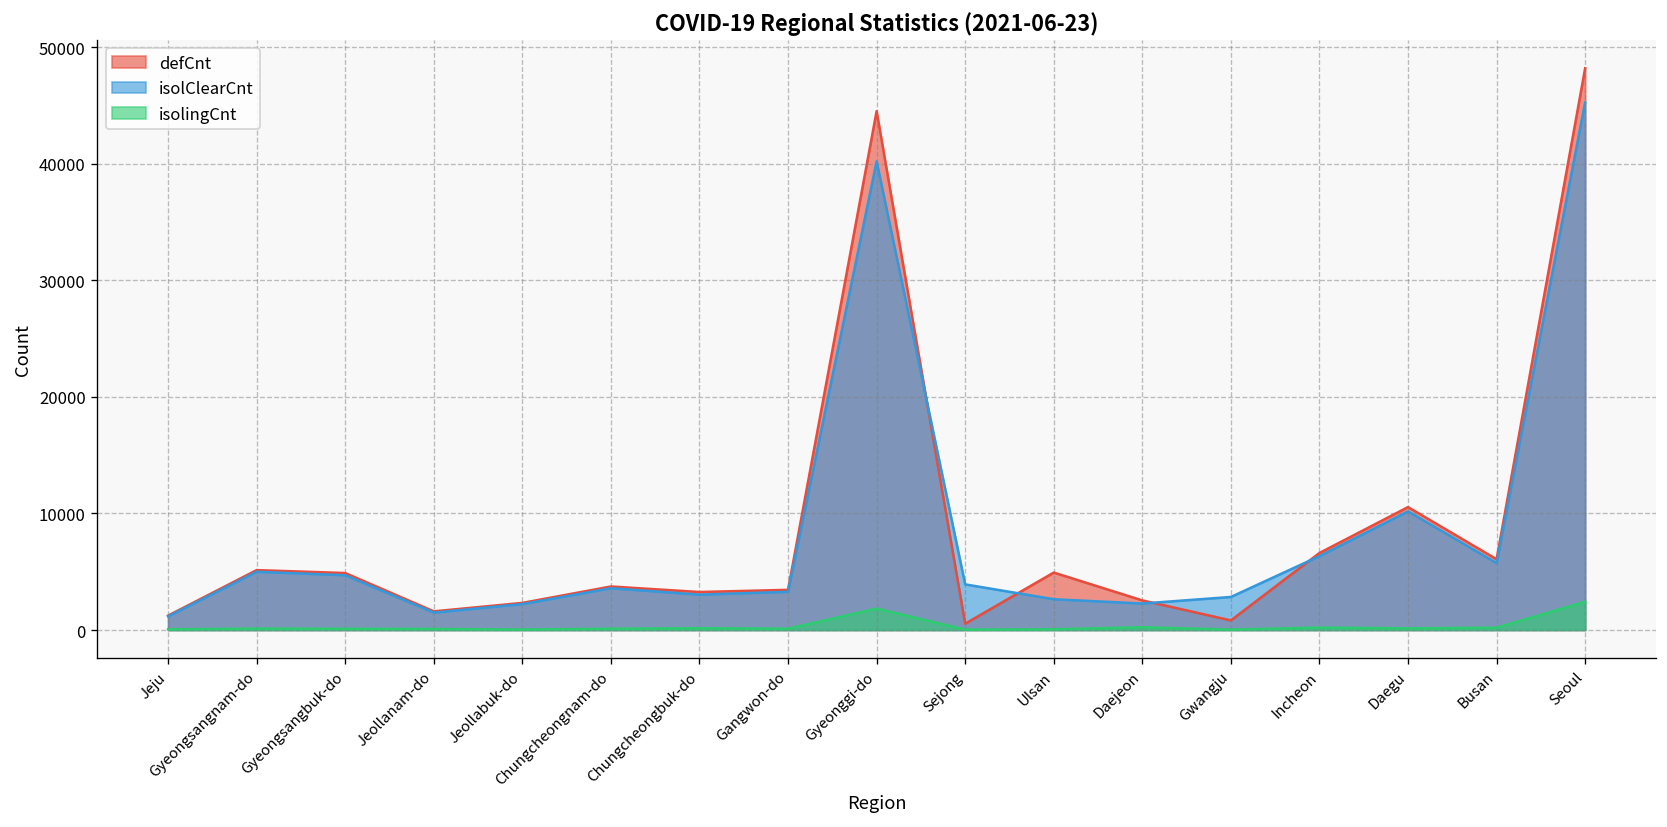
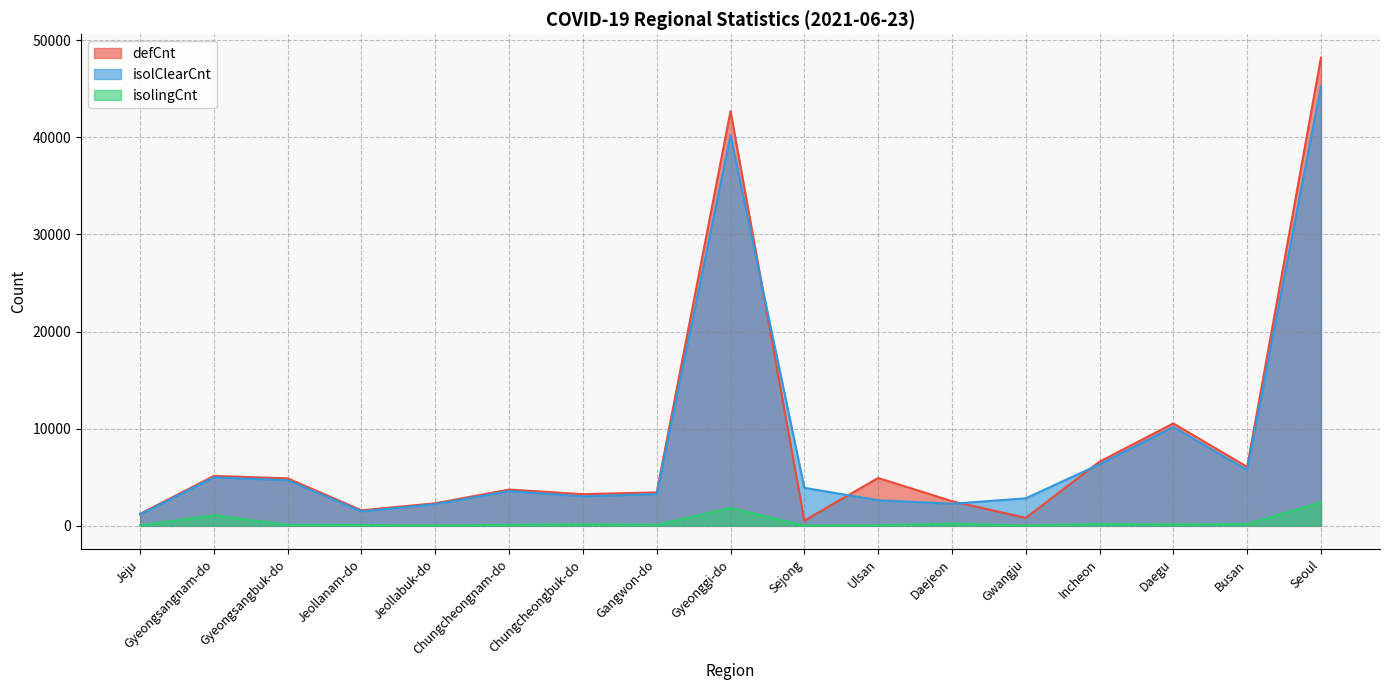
  {
    "defCnt": {
-     "Gyeonggi-do": 45000,
+     "Gyeonggi-do": 43000,
      "Sejong": 1000,
      "Ulsan": 5000,
      "Daejeon": 3000,
      "Gwangju": 1000,
      "Incheon": 7000,
      "Daegu": 11000,
      "Busan": 6000,
      "Seoul": 48000
    },
    "isolClearCnt": {
      "Gyeonggi-do": 40000,
      "Sejong": 4000,
      "Ulsan": 3000,
      "Daejeon": 2000,
      "Gwangju": 3000,
      "Incheon": 6000,
      "Daegu": 10000,
      "Busan": 6000,
      "Seoul": 45000
    },
    "isolingCnt": {
      "Jeju": 0,
-     "Gyeongsangnam-do": 0,
+     "Gyeongsangnam-do": 1000,
      "Gyeongsangbuk-do": 0,
      "Jeollanam-do": 0,
      "Jeollabuk-do": 0,
      "Chungcheongnam-do": 0,
      "Chungcheongbuk-do": 0,
      "Gangwon-do": 0,
      "Gyeonggi-do": 2000,
      "Sejong": 0,
      "Ulsan": 0,
      "Daejeon": 0,
      "Gwangju": 0,
      "Incheon": 0,
      "Daegu": 0,
      "Busan": 0,
      "Seoul": 2000
    }
  }
